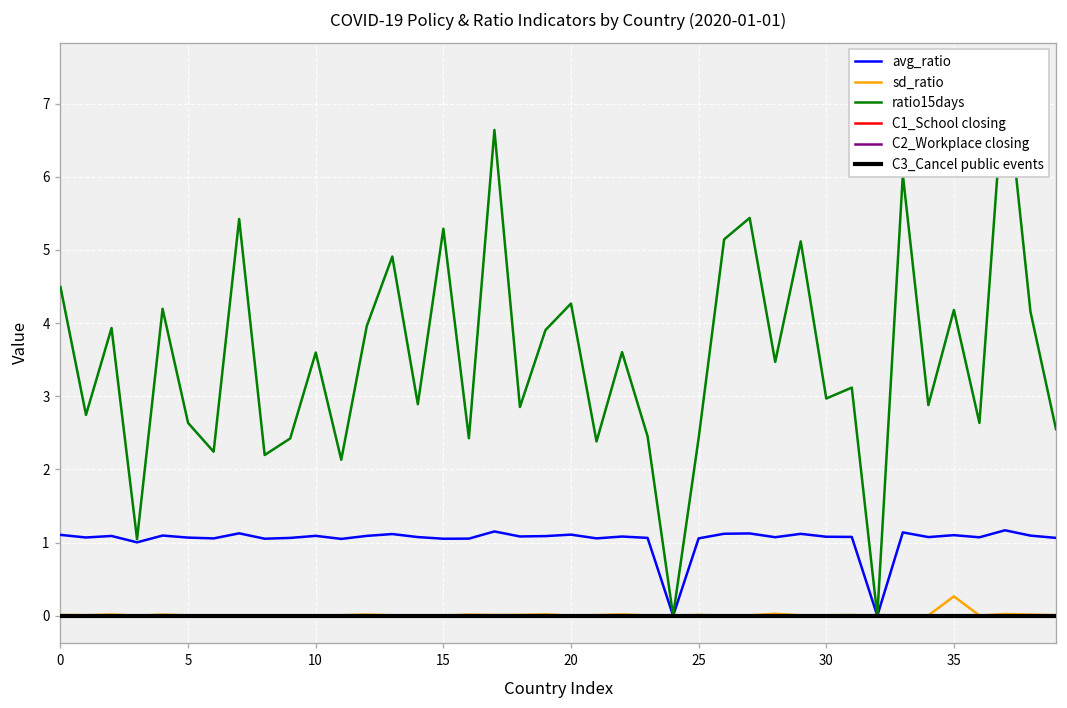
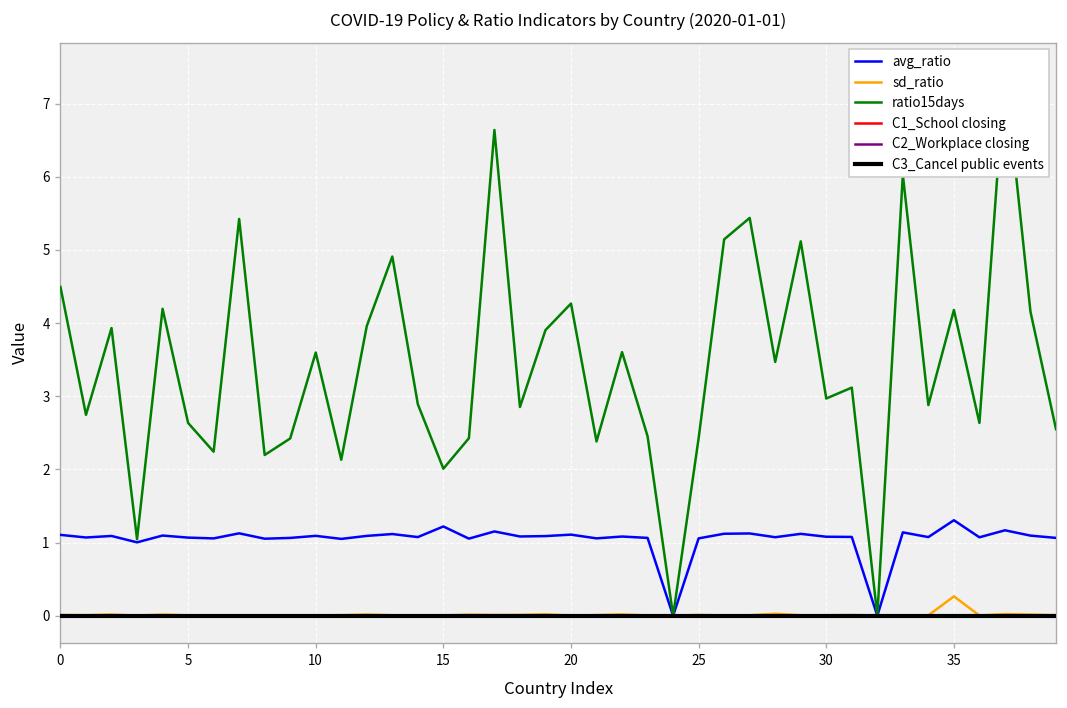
  {
    "avg_ratio": {
      "0": 1.1,
      "5": 1.1,
      "10": 1.1,
-     "15": 1.1,
+     "15": 1.2,
      "20": 1.1,
      "25": 1.1,
      "30": 1.1,
-     "35": 1.1
+     "35": 1.3
    },
    "sd_ratio": {
      "35": 0.3
    },
    "ratio15days": {
      "0": 4.5,
      "5": 2.6,
      "10": 3.6,
-     "15": 5.3,
+     "15": 2.0,
      "20": 4.3,
      "25": 2.4,
      "30": 3.0,
      "35": 4.2
    },
    "C3_Cancel public events": {
      "35": 0.0
    }
  }
